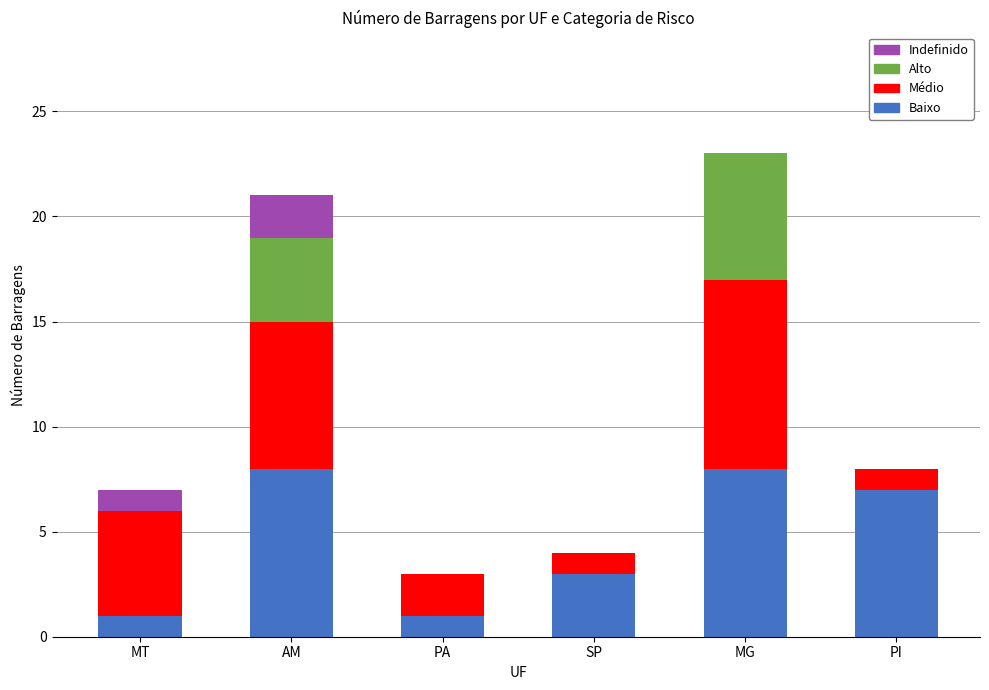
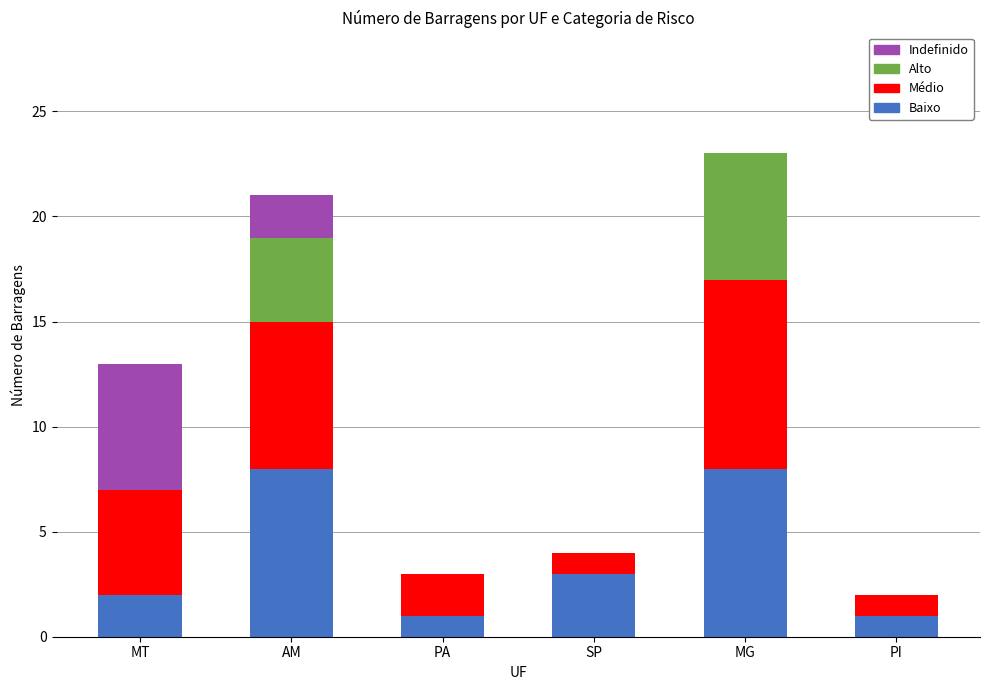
  {
    "Baixo": {
-     "MT": 1,
+     "MT": 2,
      "AM": 8,
      "PA": 1,
      "SP": 3,
      "MG": 8,
-     "PI": 7
+     "PI": 1
    },
    "Médio": {
      "MT": 5,
      "AM": 7,
      "PA": 2,
      "SP": 1,
      "MG": 9,
      "PI": 1
    },
    "Alto": {
      "MT": 0,
      "AM": 4,
      "PA": 0,
      "SP": 0,
      "MG": 6,
      "PI": 0
    },
    "Indefinido": {
-     "MT": 1,
+     "MT": 6,
      "AM": 2,
      "PA": 0,
      "SP": 0,
      "MG": 0,
      "PI": 0
    }
  }
